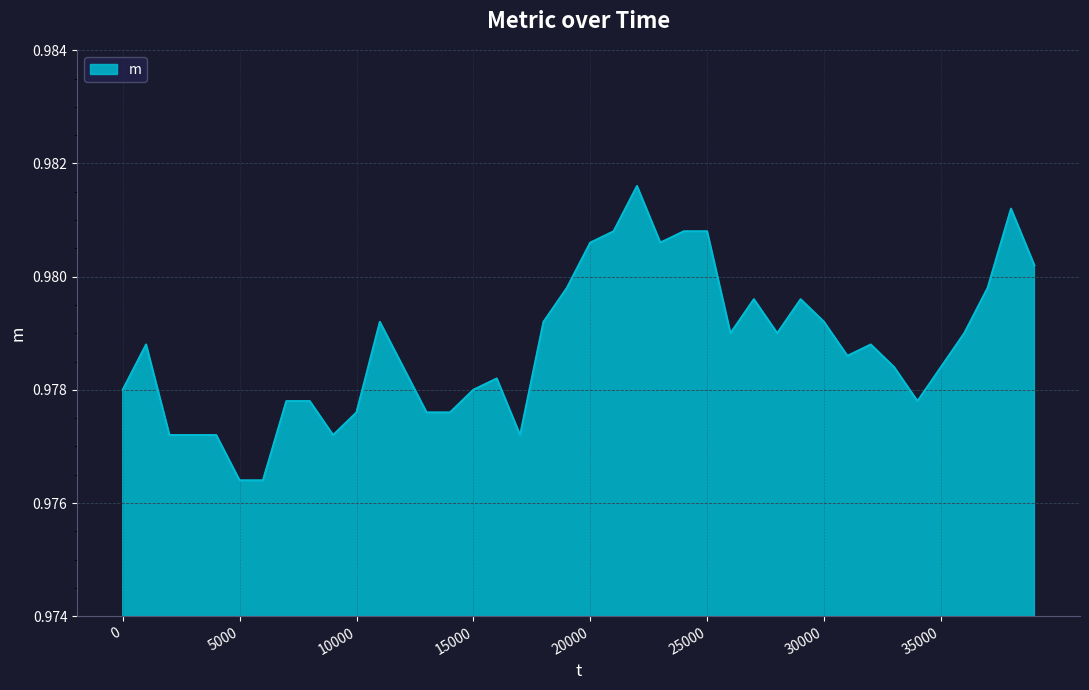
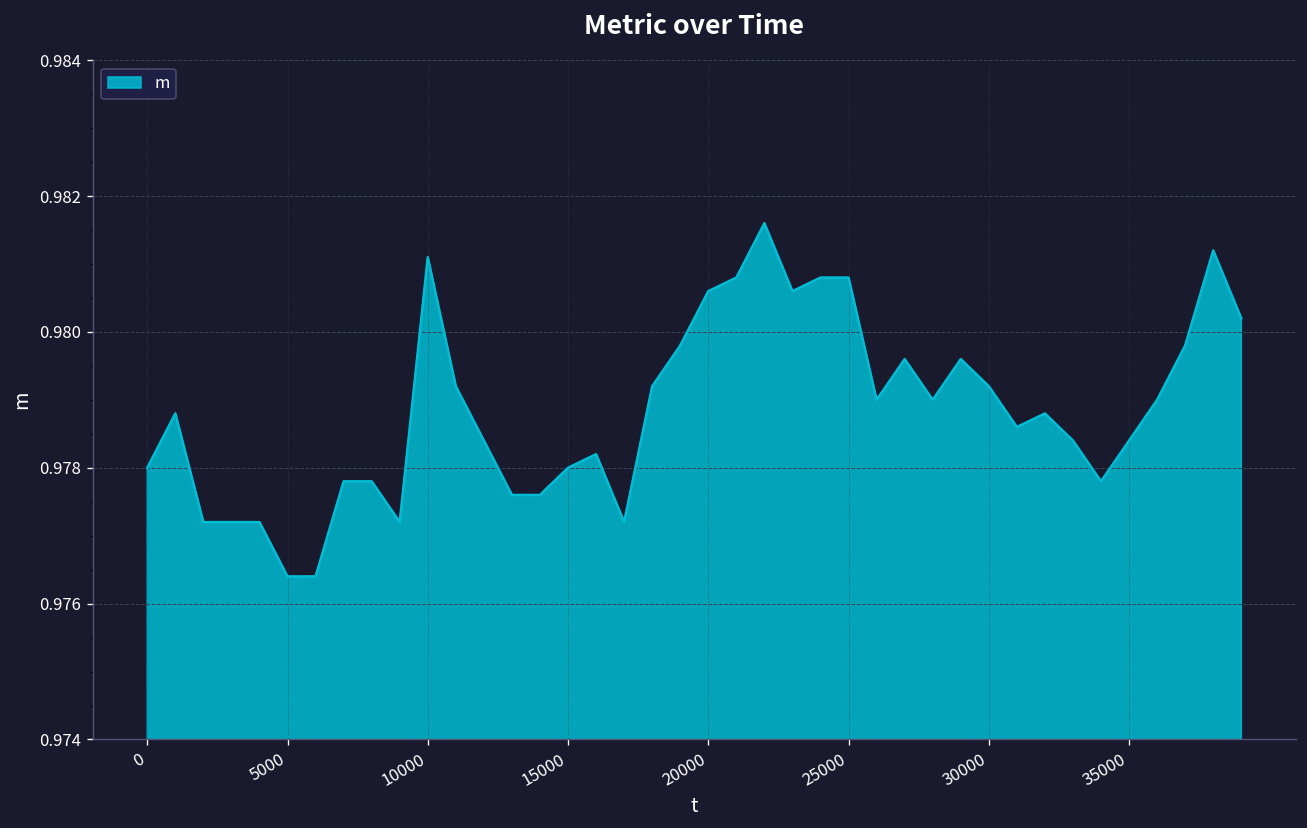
  {
    "0": 0.9780,
    "5000": 0.9764,
-   "10000": 0.9776,
+   "10000": 0.9811,
    "15000": 0.9780,
    "20000": 0.9806,
    "25000": 0.9808,
    "30000": 0.9792,
    "35000": 0.9784
  }
